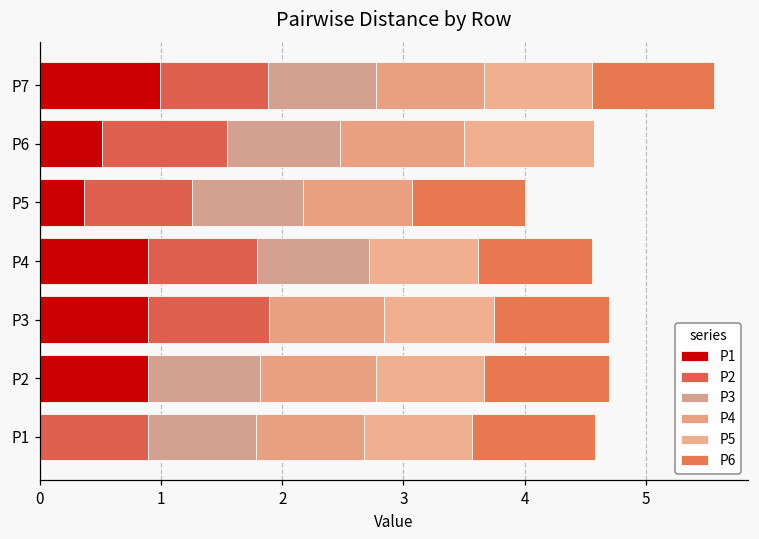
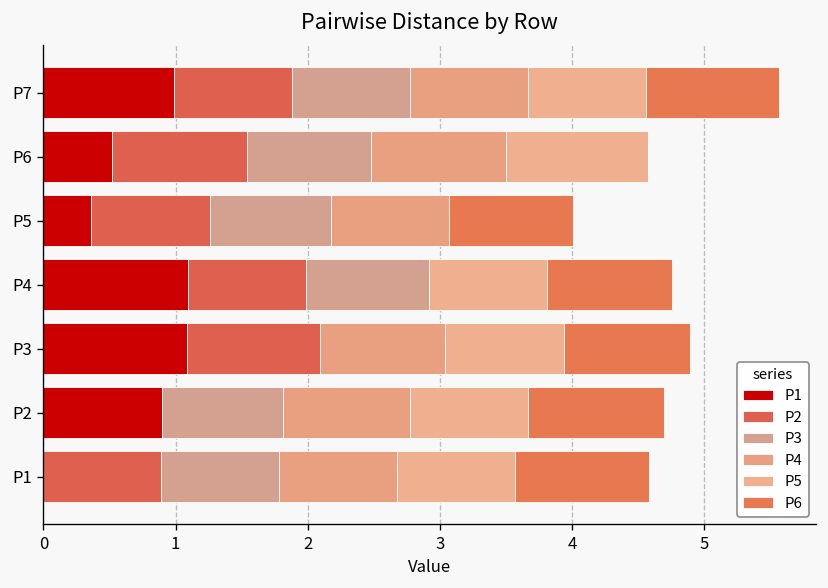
  {
    "P1": {
      "P7": 0.99,
      "P6": 0.52,
      "P5": 0.36,
-     "P4": 0.90,
-     "P3": 0.89,
+     "P4": 1.09,
+     "P3": 1.09,
      "P2": 0.89,
      "P1": 0.00
    }
  }
